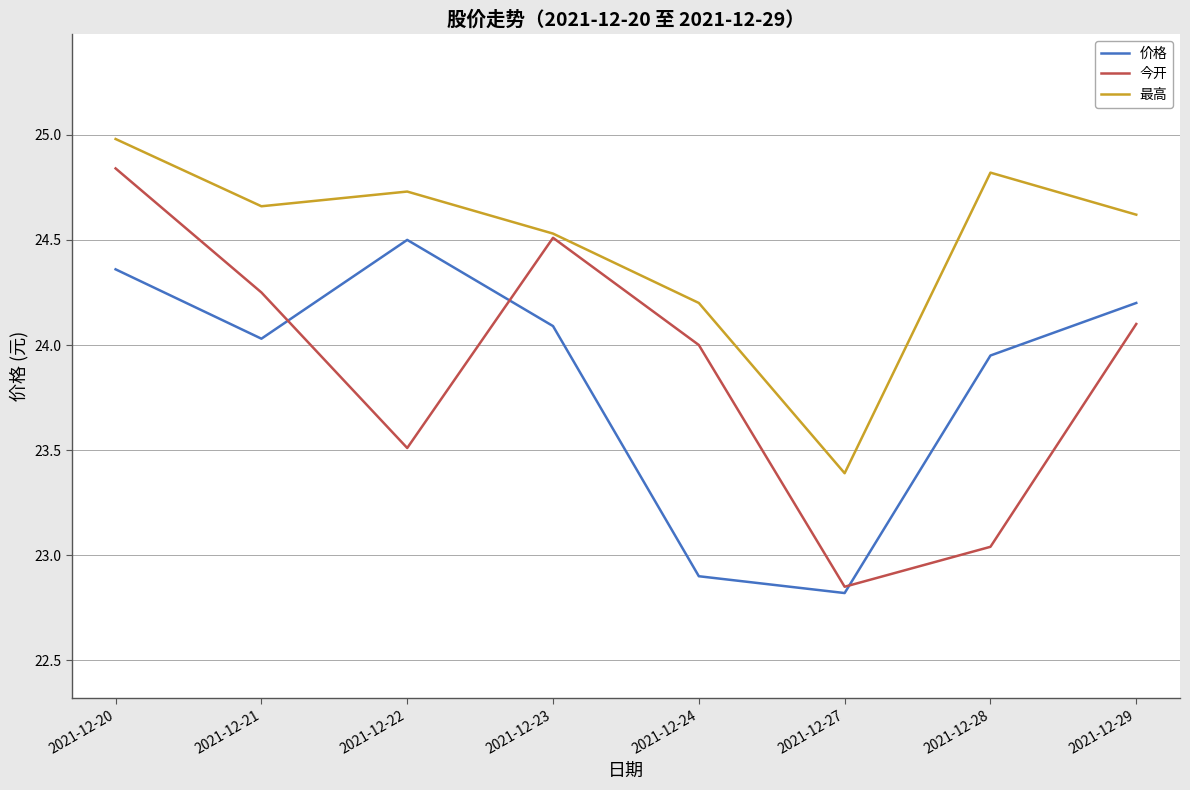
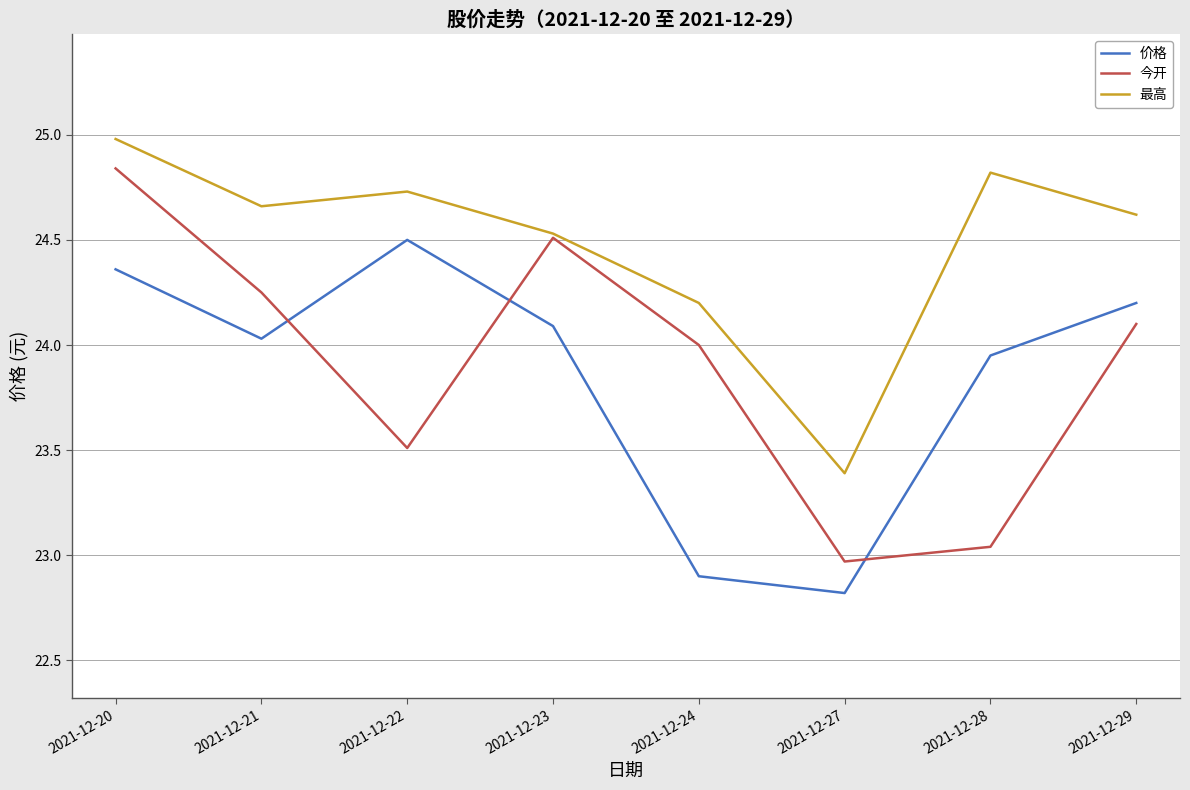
  {
    "价格": {
      "2021-12-20": 24.36,
      "2021-12-21": 24.03,
      "2021-12-22": 24.50,
      "2021-12-23": 24.09,
      "2021-12-24": 22.90,
      "2021-12-27": 22.82,
      "2021-12-28": 23.95,
      "2021-12-29": 24.20
    },
    "今开": {
      "2021-12-20": 24.84,
      "2021-12-21": 24.25,
      "2021-12-22": 23.51,
      "2021-12-23": 24.51,
      "2021-12-24": 24.00,
-     "2021-12-27": 22.85,
+     "2021-12-27": 22.97,
      "2021-12-28": 23.04,
      "2021-12-29": 24.10
    },
    "最高": {
      "2021-12-20": 24.98,
      "2021-12-21": 24.66,
      "2021-12-22": 24.73,
      "2021-12-23": 24.53,
      "2021-12-24": 24.20,
      "2021-12-27": 23.39,
      "2021-12-28": 24.82,
      "2021-12-29": 24.62
    }
  }
